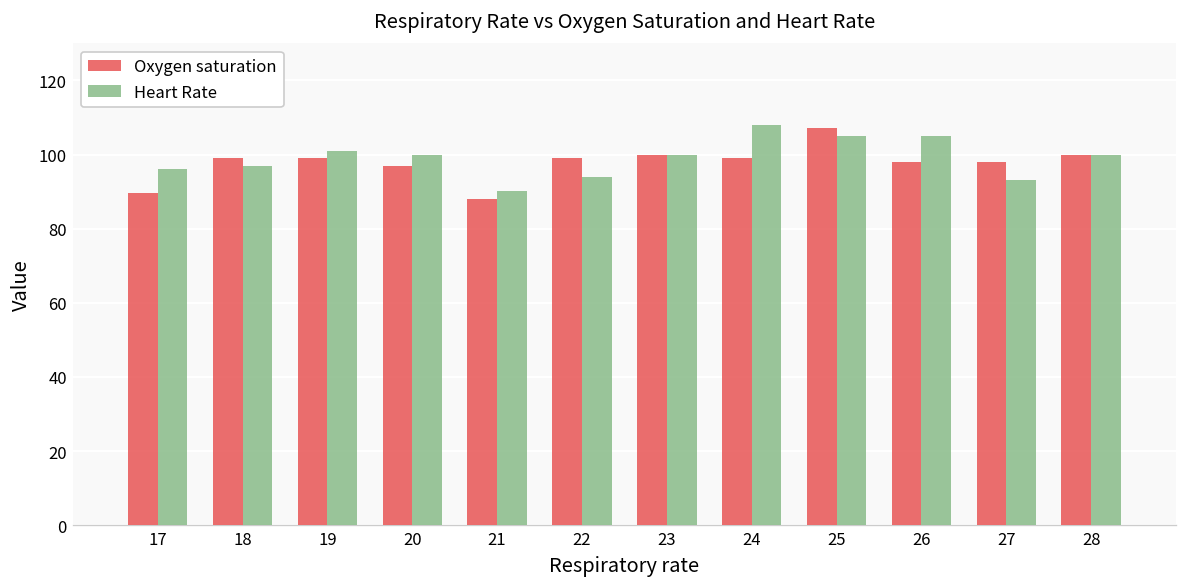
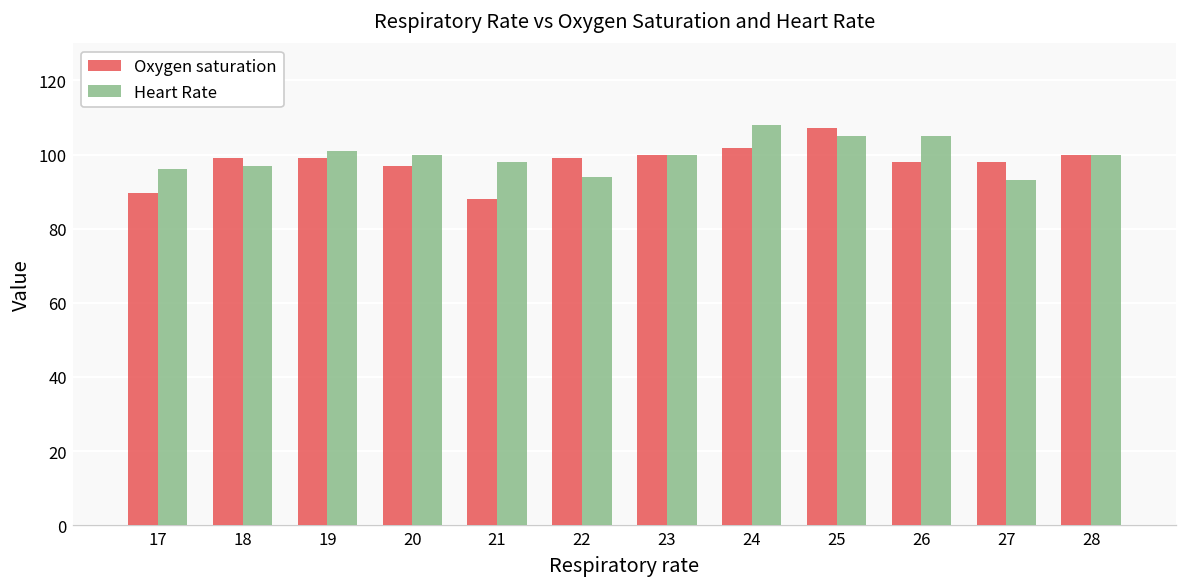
  {
    "Oxygen saturation": {
      "17": 90,
      "18": 99,
      "19": 99,
      "20": 97,
      "21": 88,
      "22": 99,
      "23": 100,
-     "24": 99,
+     "24": 102,
      "25": 107,
      "26": 98,
      "27": 98,
      "28": 100
    },
    "Heart Rate": {
      "17": 96,
      "18": 97,
      "19": 101,
      "20": 100,
-     "21": 90,
+     "21": 98,
      "22": 94,
      "23": 100,
      "24": 108,
      "25": 105,
      "26": 105,
      "27": 93,
      "28": 100
    }
  }
